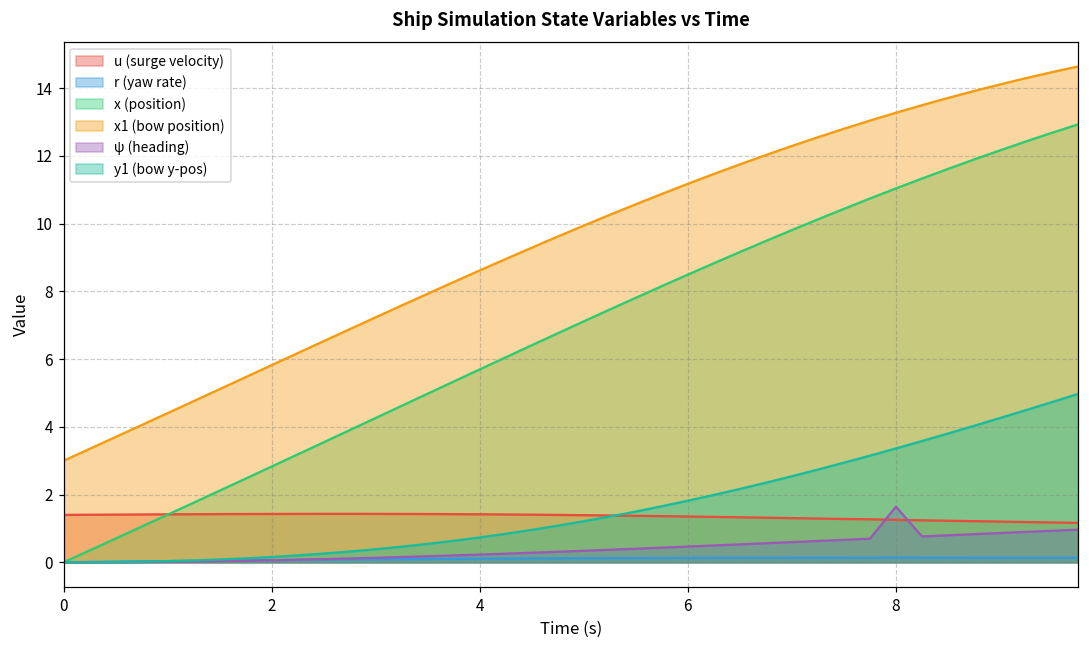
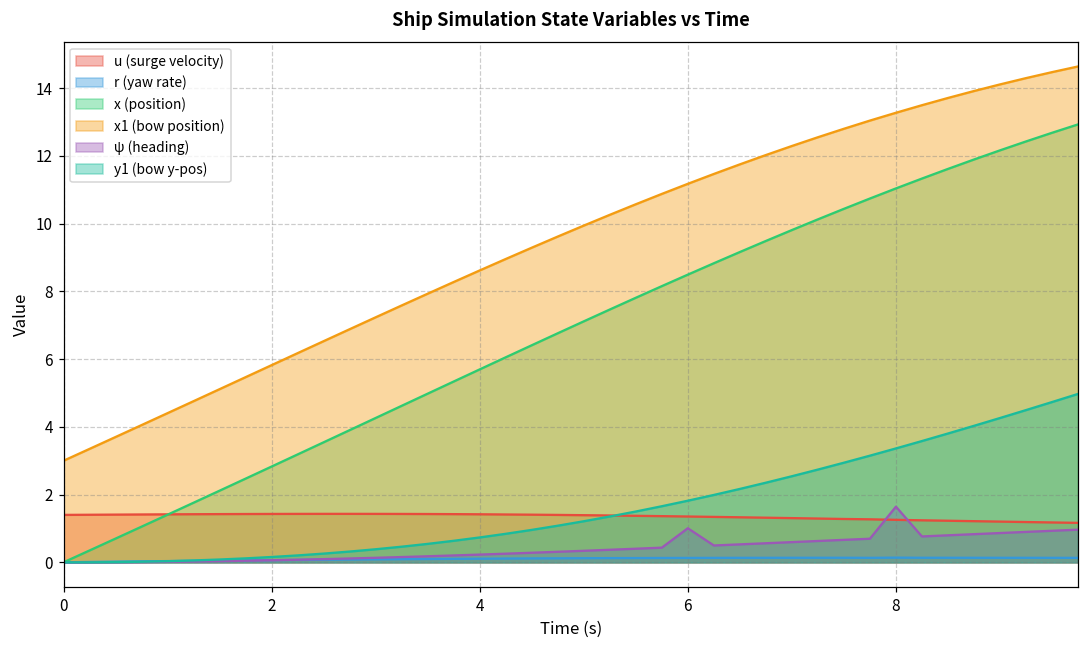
  {
    "ψ (heading)": {
      "4": 0.2,
-     "6": 0.5,
+     "6": 1.0,
      "8": 1.6
    }
  }
